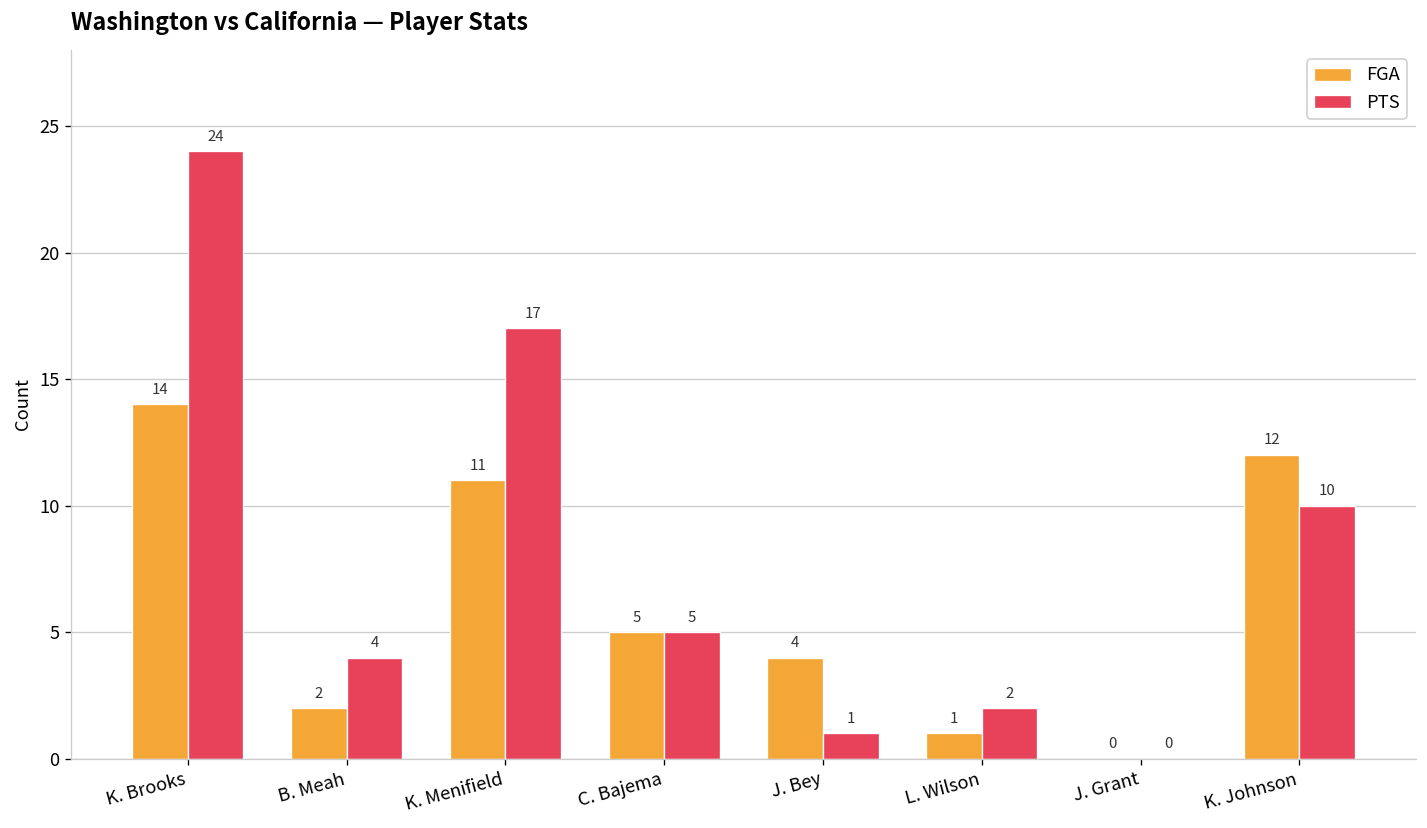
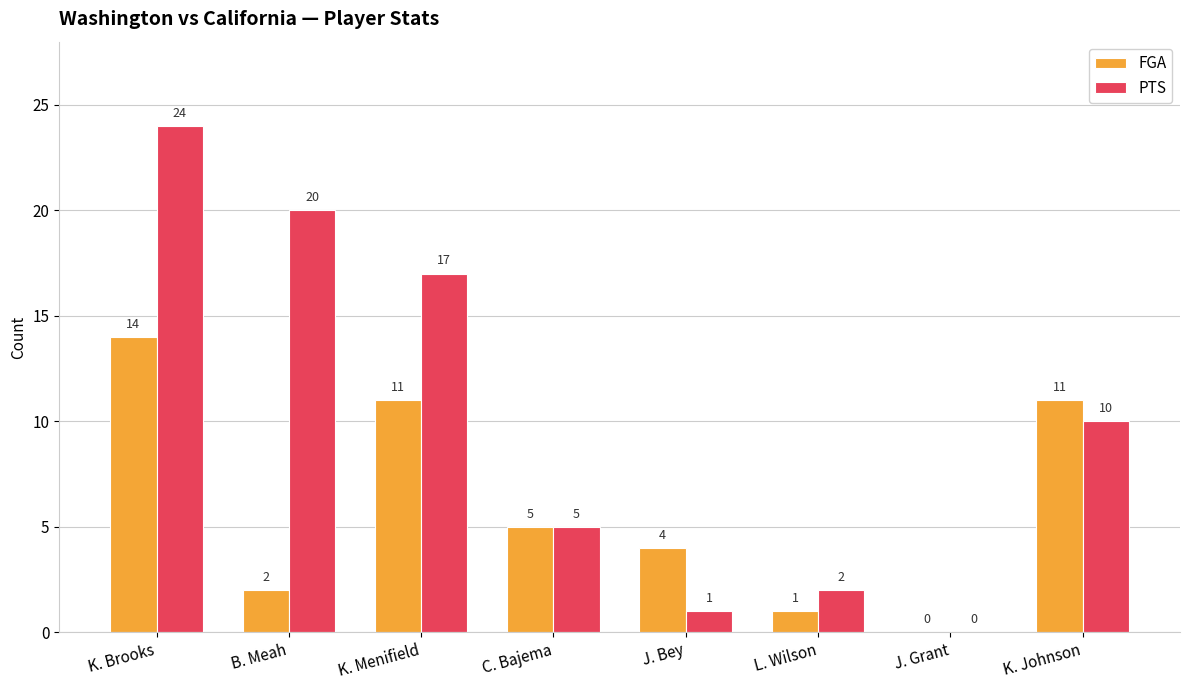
  {
    "FGA": {
      "K. Brooks": 14,
      "B. Meah": 2,
      "K. Menifield": 11,
      "C. Bajema": 5,
      "J. Bey": 4,
      "L. Wilson": 1,
      "J. Grant": 0,
-     "K. Johnson": 12
+     "K. Johnson": 11
    },
    "PTS": {
      "K. Brooks": 24,
-     "B. Meah": 4,
+     "B. Meah": 20,
      "K. Menifield": 17,
      "C. Bajema": 5,
      "J. Bey": 1,
      "L. Wilson": 2,
      "J. Grant": 0,
      "K. Johnson": 10
    }
  }
